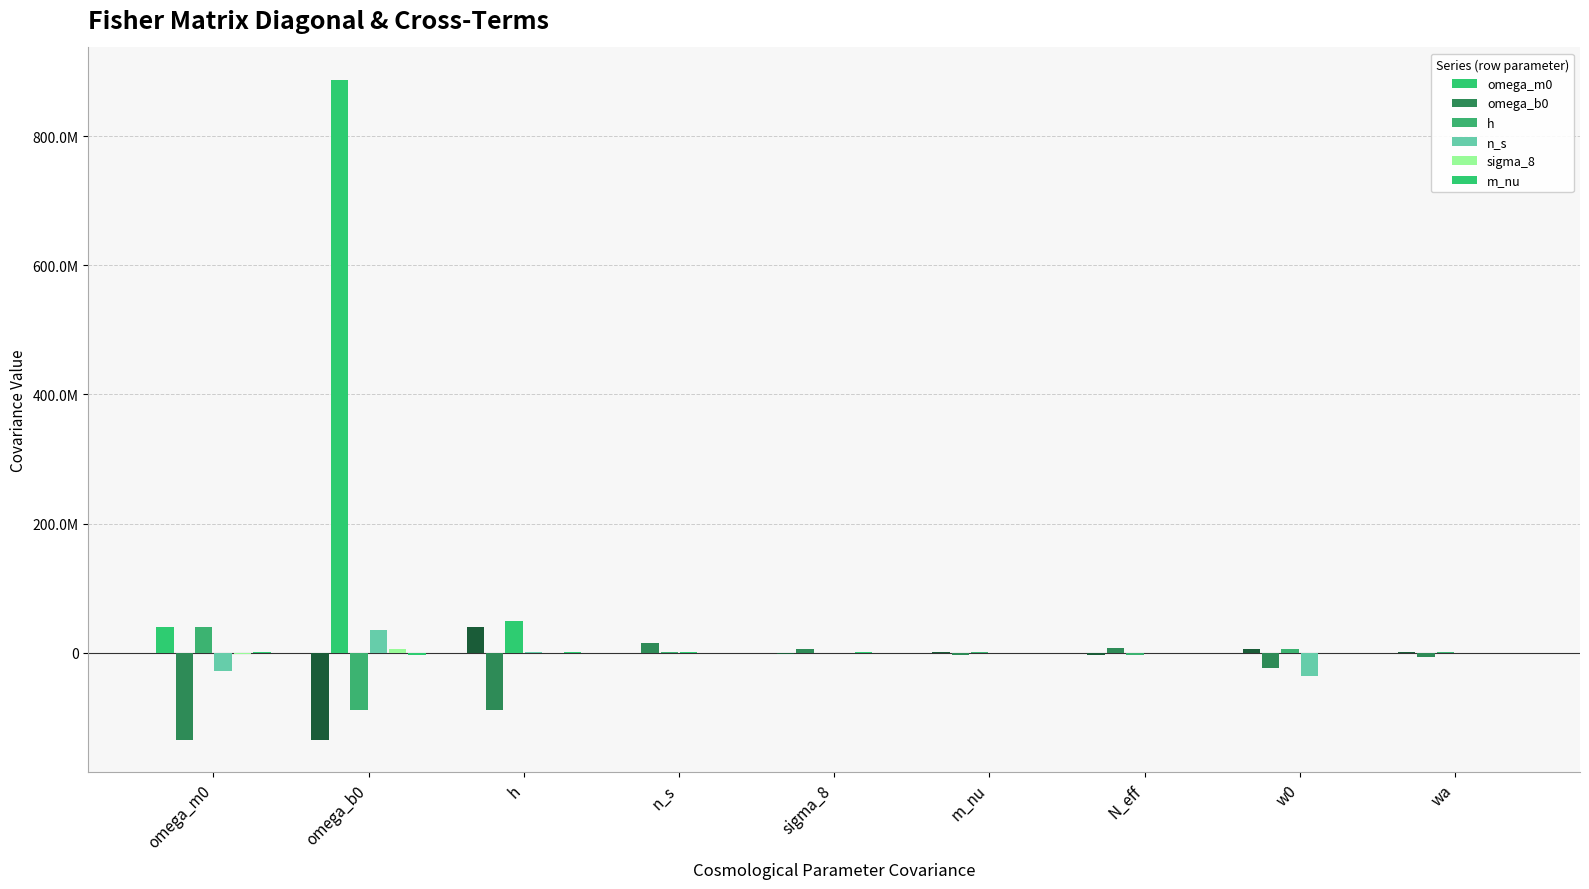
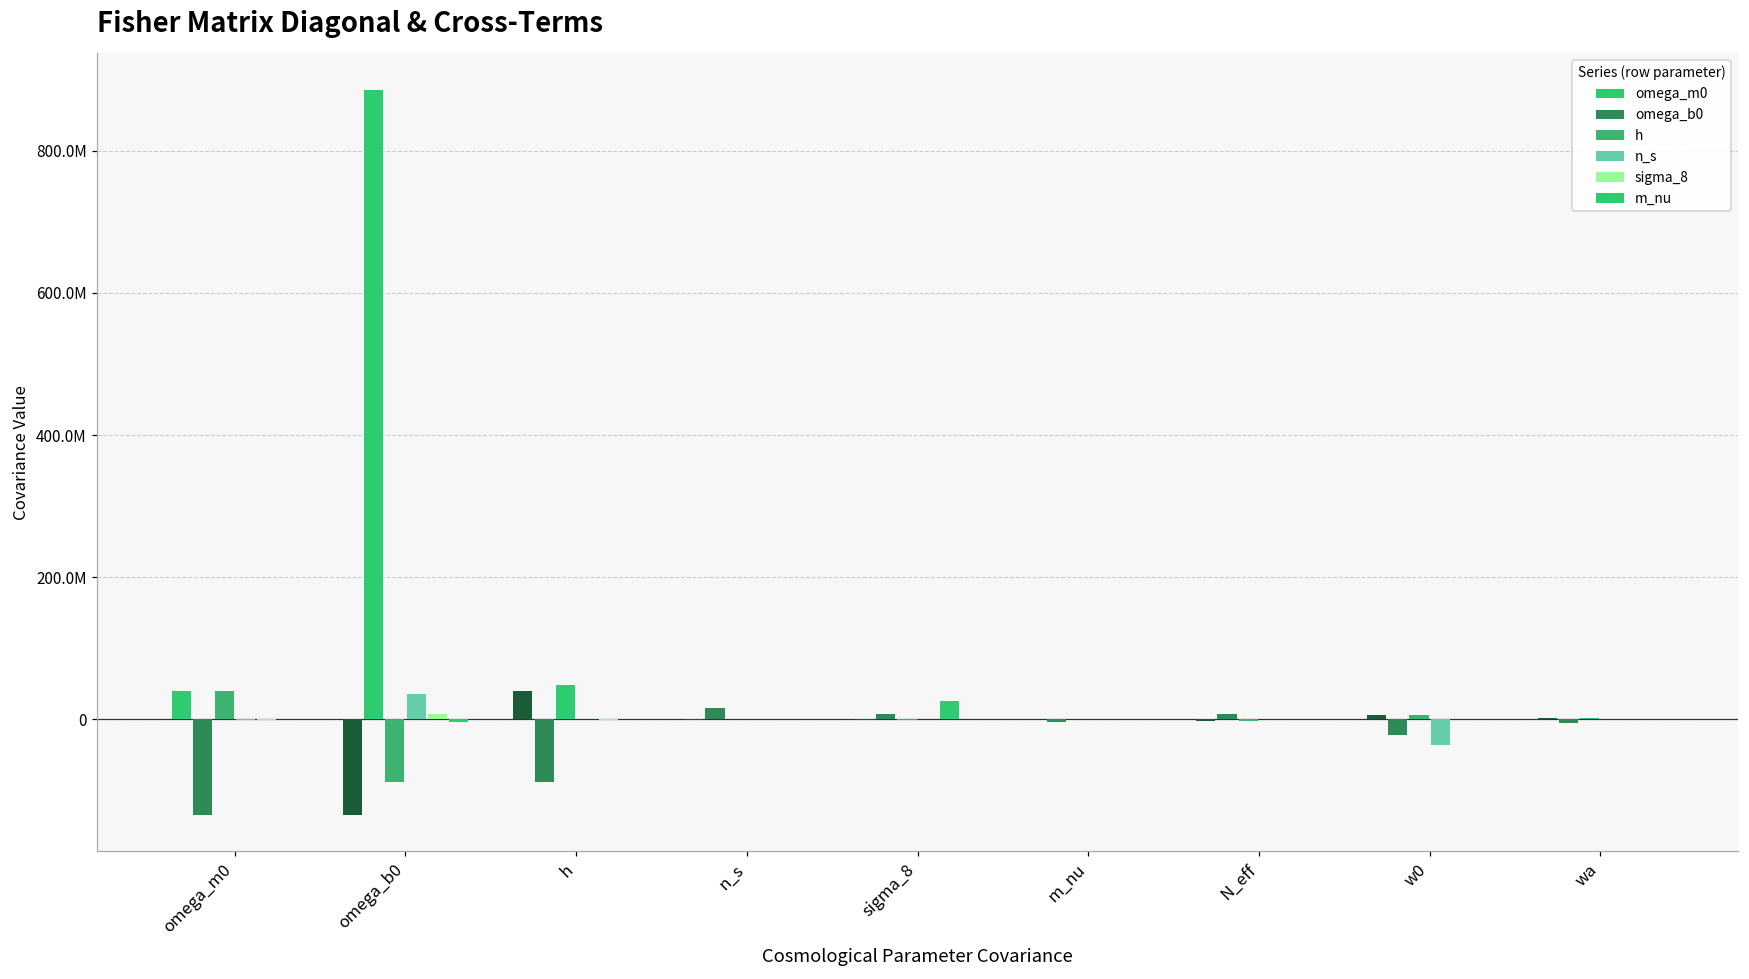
  {
    "n_s": {
-     "omega_m0": -30000000,
+     "omega_m0": 0,
      "omega_b0": 40000000,
      "w0": -40000000
    },
    "sigma_8": {
      "omega_b0": 10000000,
-     "sigma_8": 0
+     "sigma_8": 30000000
    }
  }
